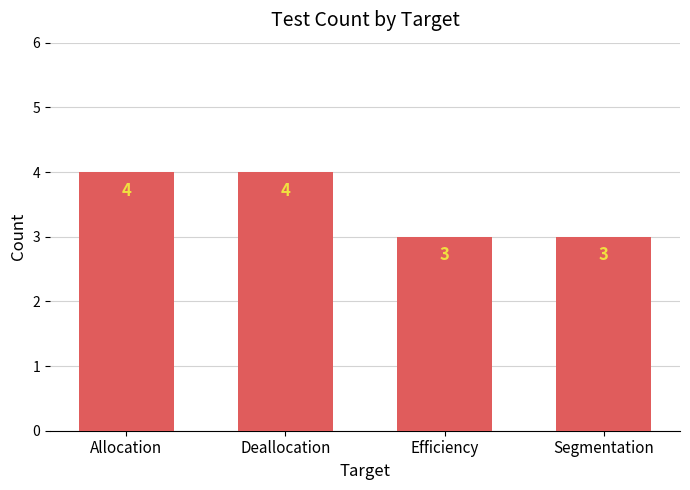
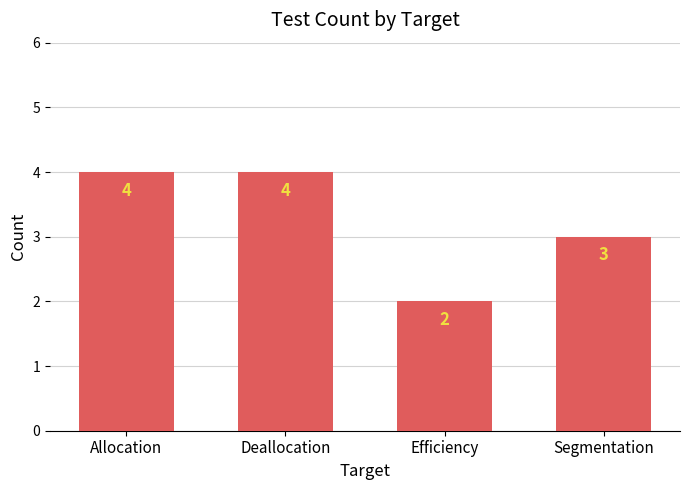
  {
    "Allocation": 4,
    "Deallocation": 4,
-   "Efficiency": 3,
+   "Efficiency": 2,
    "Segmentation": 3
  }
